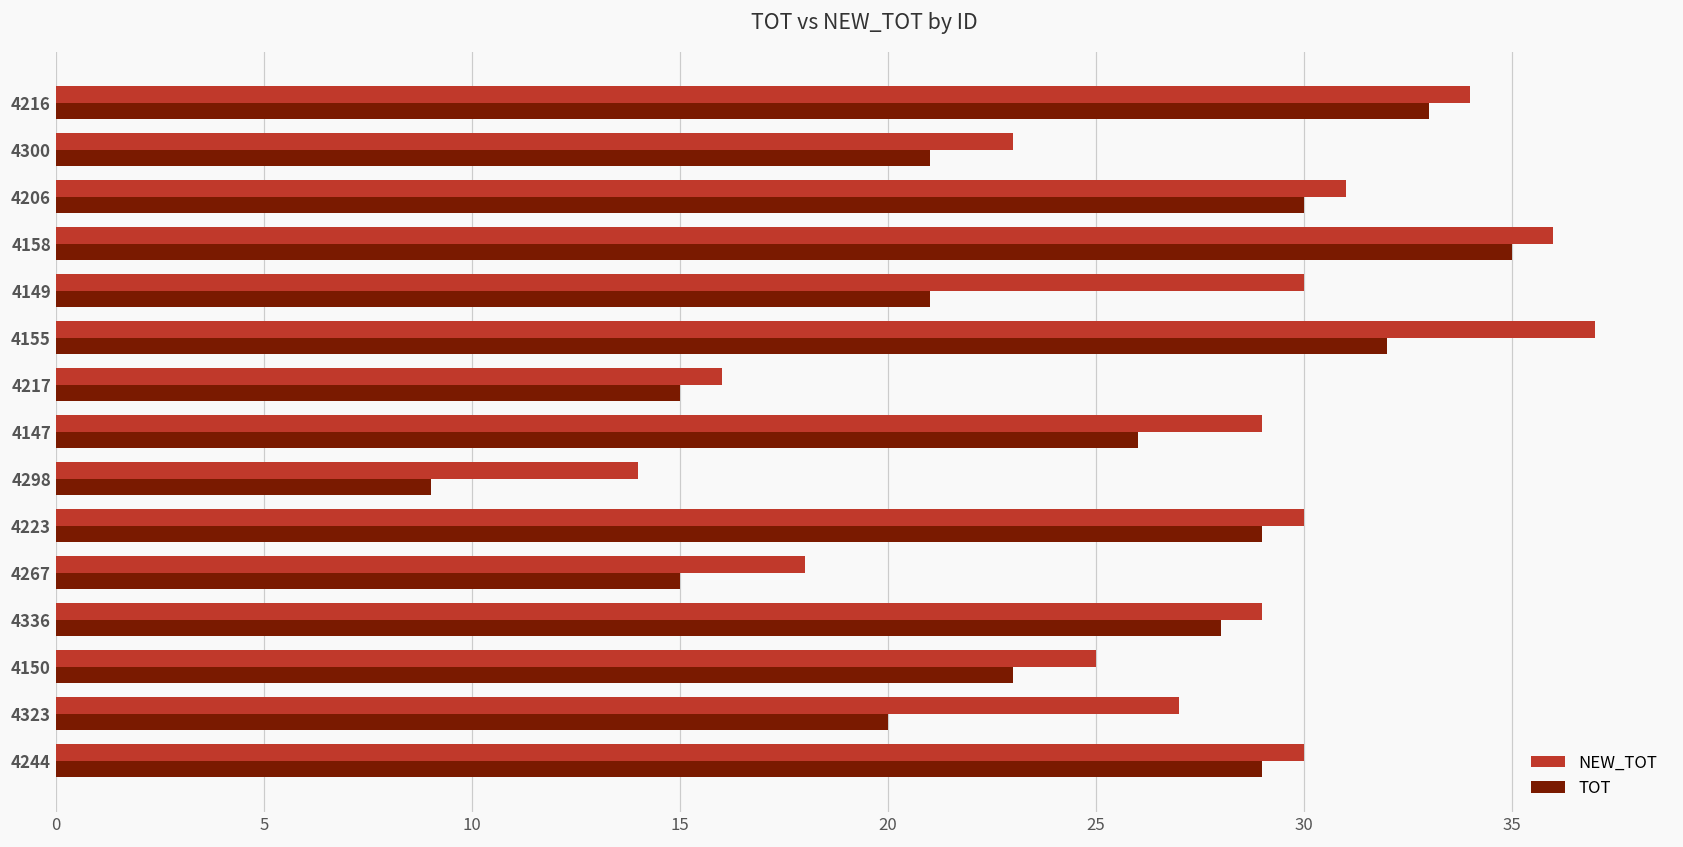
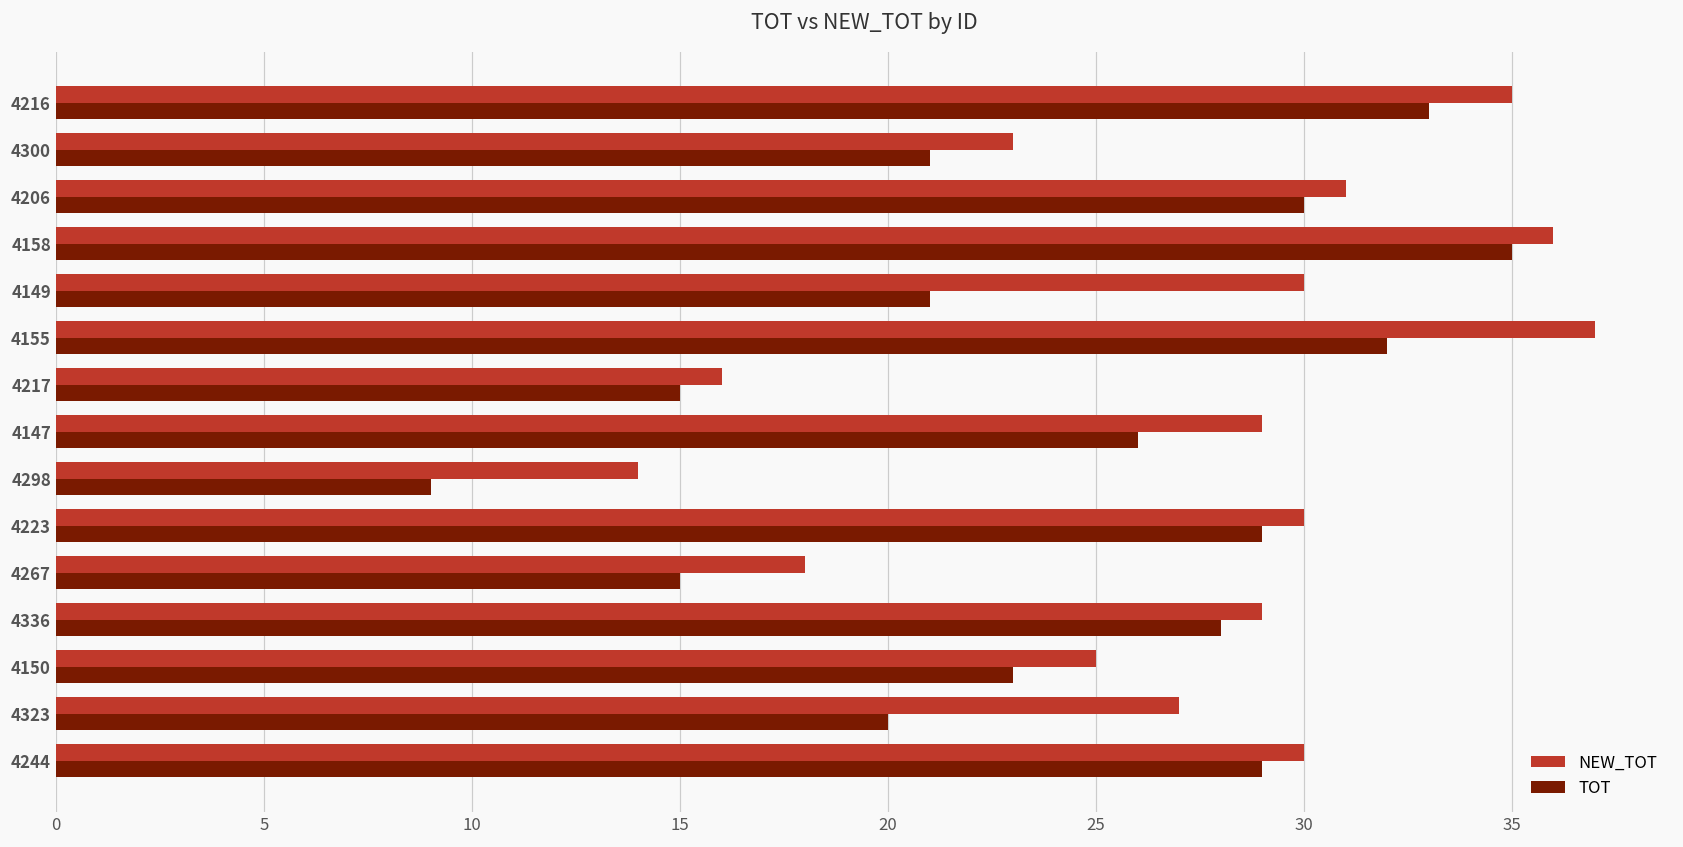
  {
    "NEW_TOT": {
-     "4216": 34,
+     "4216": 35,
      "4300": 23,
      "4206": 31,
      "4158": 36,
      "4149": 30,
      "4155": 37,
      "4217": 16,
      "4147": 29,
      "4298": 14,
      "4223": 30,
      "4267": 18,
      "4336": 29,
      "4150": 25,
      "4323": 27,
      "4244": 30
    },
    "TOT": {
      "4216": 33,
      "4300": 21,
      "4206": 30,
      "4158": 35,
      "4149": 21,
      "4155": 32,
      "4217": 15,
      "4147": 26,
      "4298": 9,
      "4223": 29,
      "4267": 15,
      "4336": 28,
      "4150": 23,
      "4323": 20,
      "4244": 29
    }
  }
